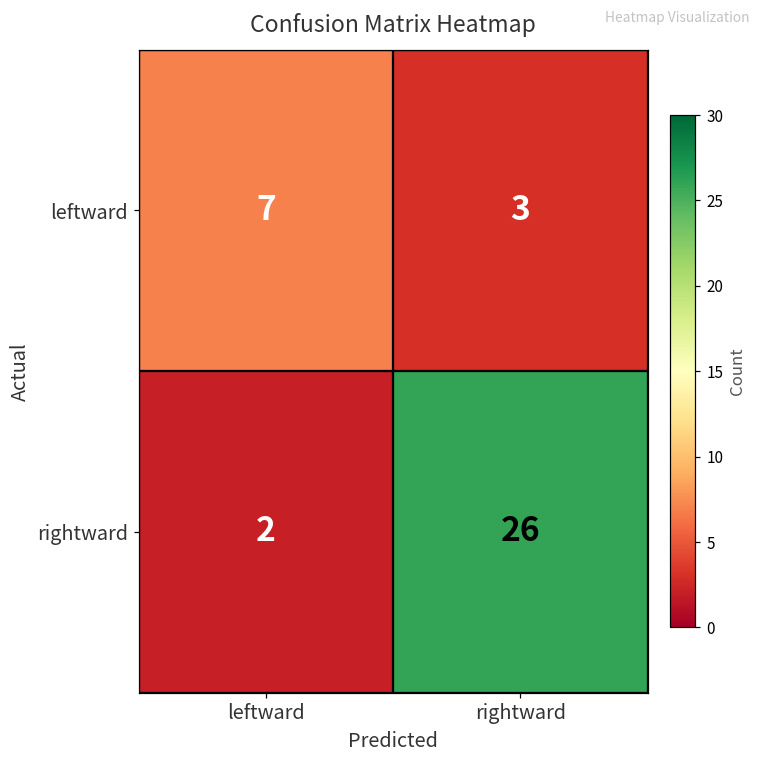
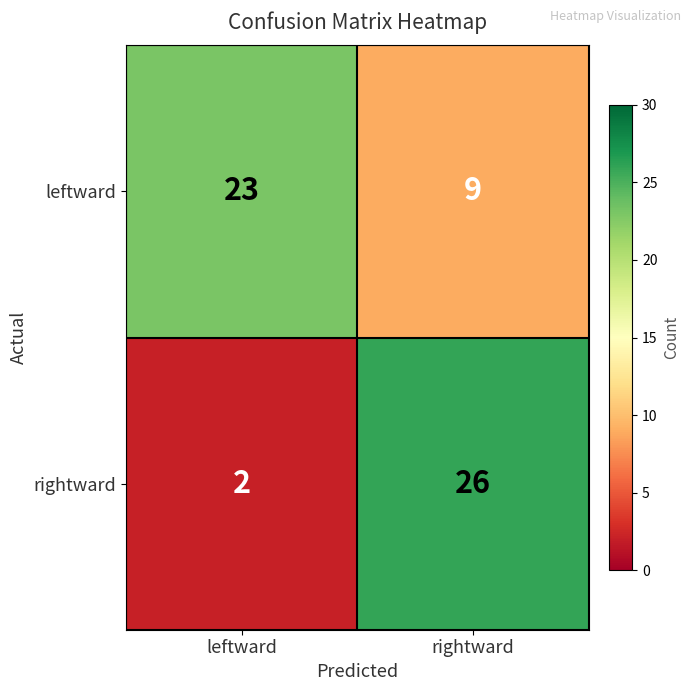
  {
    "leftward": {
-     "leftward": 7,
-     "rightward": 3
+     "leftward": 23,
+     "rightward": 9
    },
    "rightward": {
      "leftward": 2,
      "rightward": 26
    }
  }
